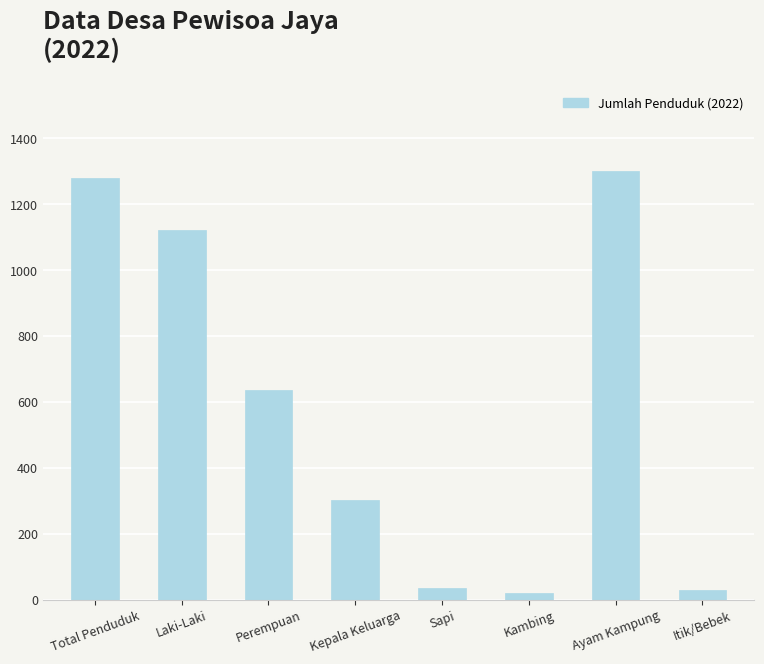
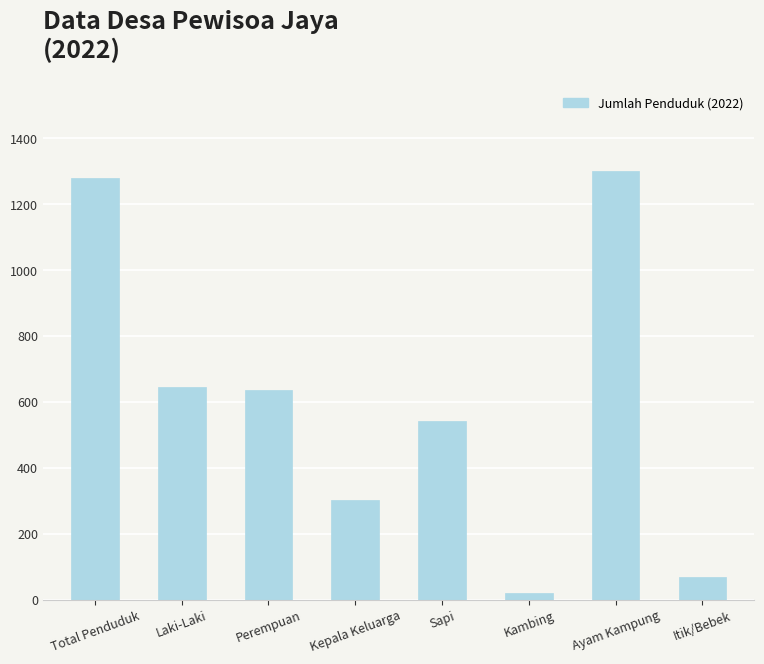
  {
    "Total Penduduk": 1280,
-   "Laki-Laki": 1120,
+   "Laki-Laki": 640,
    "Perempuan": 640,
    "Kepala Keluarga": 300,
-   "Sapi": 40,
+   "Sapi": 540,
    "Kambing": 20,
    "Ayam Kampung": 1300,
-   "Itik/Bebek": 30
+   "Itik/Bebek": 70
  }
